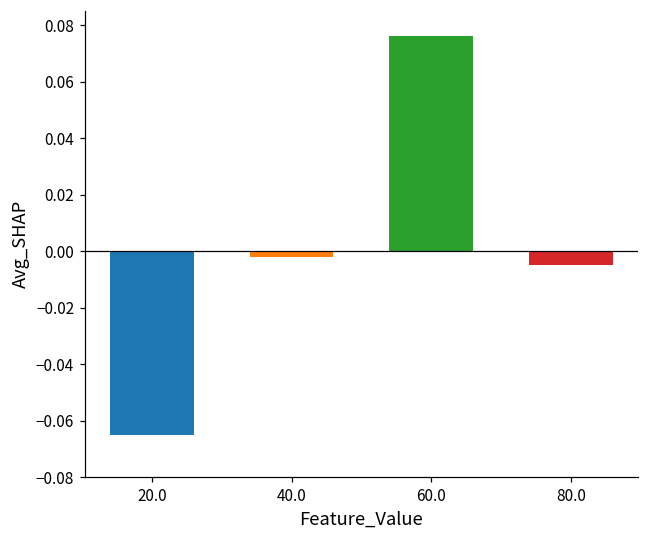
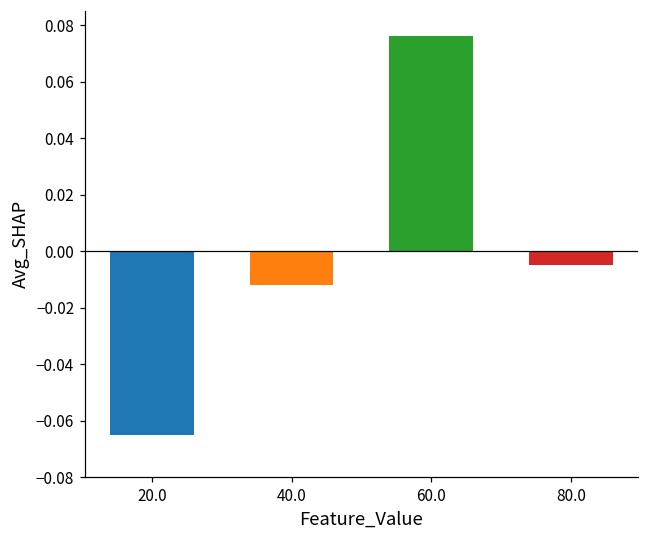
  {
    "20.0": -0.065,
-   "40.0": -0.002,
+   "40.0": -0.012,
    "60.0": 0.076,
    "80.0": -0.005
  }
